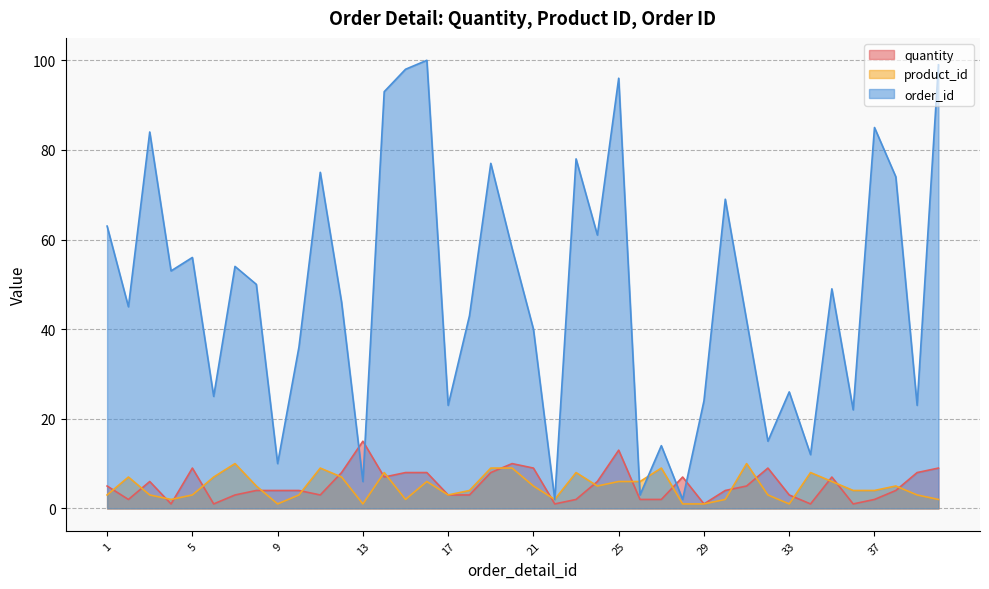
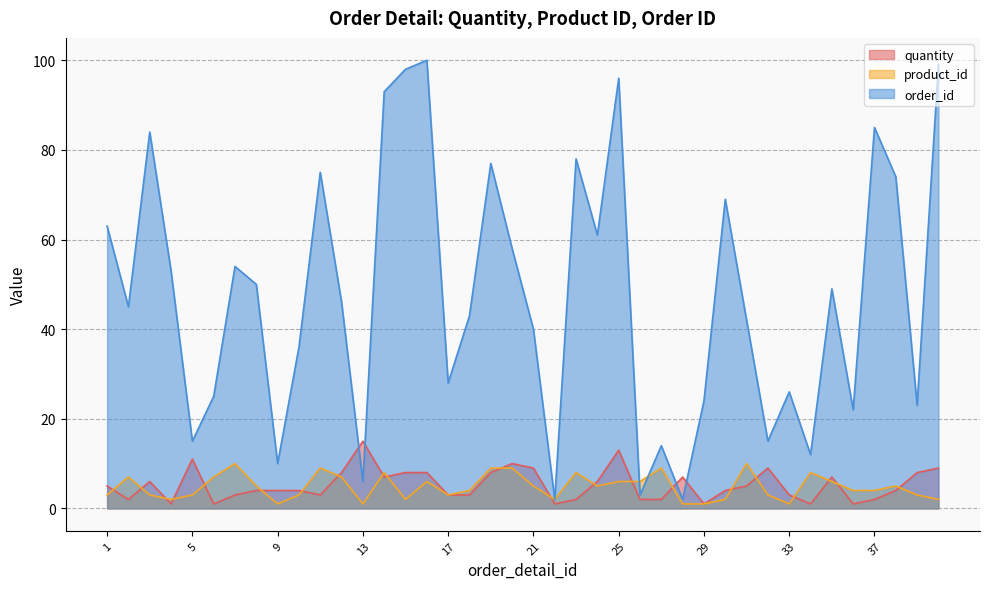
  {
    "quantity": {
      "1": 5,
-     "5": 9,
+     "5": 11,
      "9": 4,
      "13": 15,
      "21": 9,
      "25": 13,
      "33": 3,
      "37": 2
    },
    "product_id": {
      "1": 3,
      "5": 3,
      "9": 1,
      "13": 1,
      "21": 5,
      "25": 6,
      "33": 1,
      "37": 4
    },
    "order_id": {
      "1": 63,
-     "5": 56,
+     "5": 15,
      "9": 10,
      "13": 6,
-     "17": 23,
+     "17": 28,
      "21": 40,
      "25": 96,
      "29": 24,
      "33": 26,
      "37": 85
    }
  }
